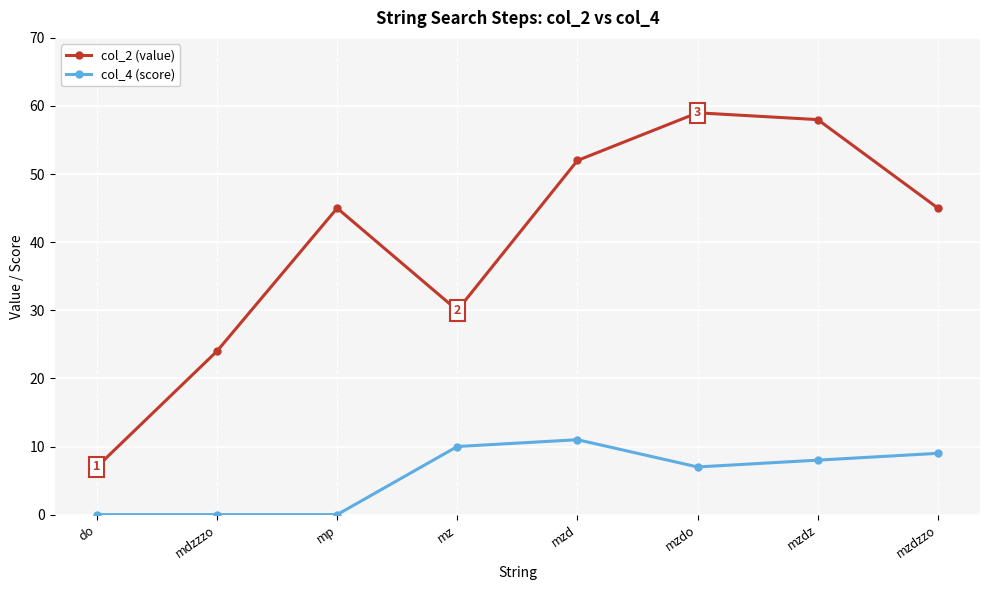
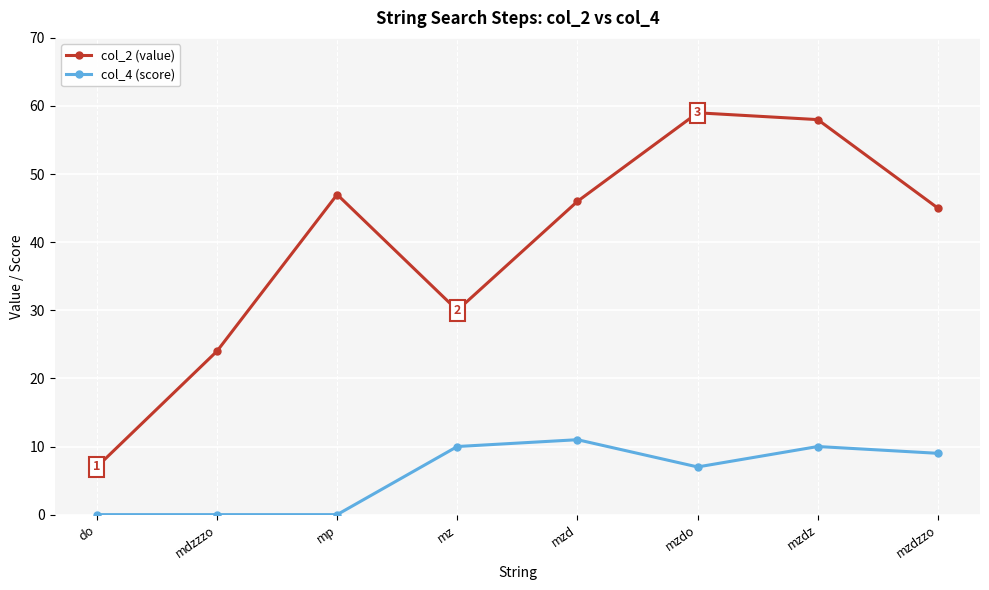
  {
    "col_2 (value)": {
      "mdzzzo": 24,
-     "mp": 45,
-     "mzd": 52,
+     "mp": 47,
+     "mzd": 46,
      "mzdz": 58,
      "mzdzzo": 45
    },
    "col_4 (score)": {
      "do": 0,
      "mdzzzo": 0,
      "mp": 0,
      "mz": 10,
      "mzd": 11,
      "mzdo": 7,
-     "mzdz": 8,
+     "mzdz": 10,
      "mzdzzo": 9
    }
  }
